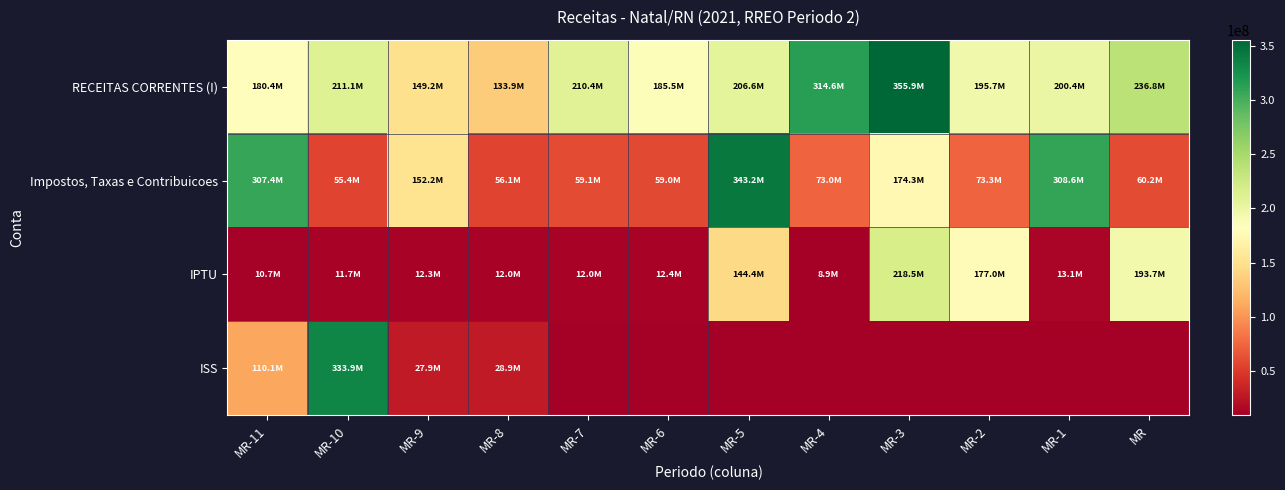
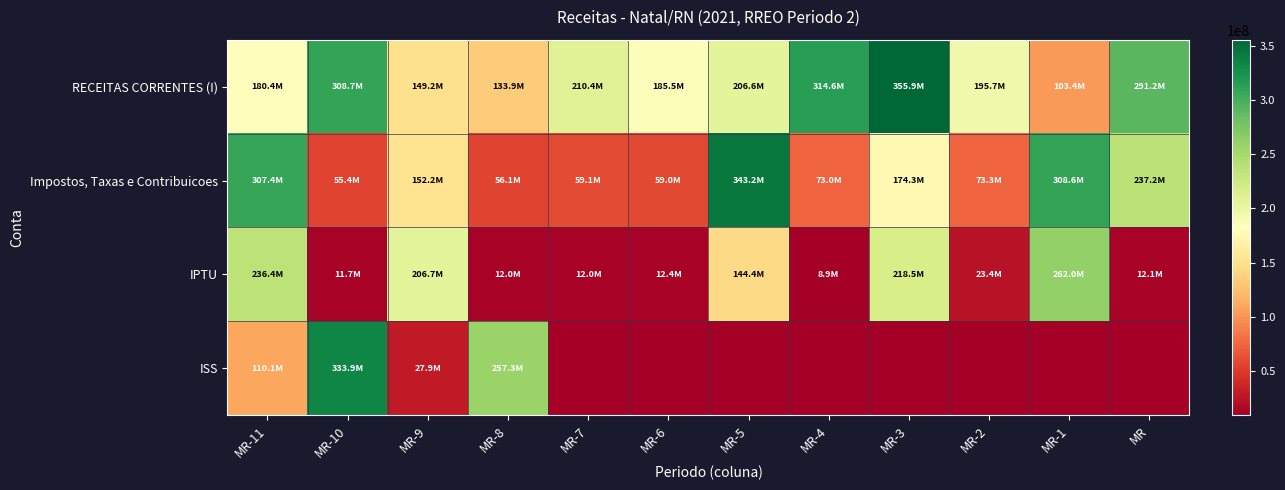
  {
    "RECEITAS CORRENTES (I)": {
      "MR-11": "180.4M",
-     "MR-10": "211.1M",
+     "MR-10": "308.7M",
      "MR-9": "149.2M",
      "MR-8": "133.9M",
      "MR-7": "210.4M",
      "MR-6": "185.5M",
      "MR-5": "206.6M",
      "MR-4": "314.6M",
      "MR-3": "355.9M",
      "MR-2": "195.7M",
-     "MR-1": "200.4M",
-     "MR": "236.8M"
+     "MR-1": "103.4M",
+     "MR": "291.2M"
    },
    "Impostos, Taxas e Contribuicoes": {
      "MR-11": "307.4M",
      "MR-10": "55.4M",
      "MR-9": "152.2M",
      "MR-8": "56.1M",
      "MR-7": "59.1M",
      "MR-6": "59.0M",
      "MR-5": "343.2M",
      "MR-4": "73.0M",
      "MR-3": "174.3M",
      "MR-2": "73.3M",
      "MR-1": "308.6M",
-     "MR": "60.2M"
+     "MR": "237.2M"
    },
    "IPTU": {
-     "MR-11": "10.7M",
+     "MR-11": "236.4M",
      "MR-10": "11.7M",
-     "MR-9": "12.3M",
+     "MR-9": "206.7M",
      "MR-8": "12.0M",
      "MR-7": "12.0M",
      "MR-6": "12.4M",
      "MR-5": "144.4M",
      "MR-4": "8.9M",
      "MR-3": "218.5M",
-     "MR-2": "177.0M",
-     "MR-1": "13.1M",
-     "MR": "193.7M"
+     "MR-2": "23.4M",
+     "MR-1": "262.0M",
+     "MR": "12.1M"
    },
    "ISS": {
      "MR-11": "110.1M",
      "MR-10": "333.9M",
      "MR-9": "27.9M",
-     "MR-8": "28.9M"
+     "MR-8": "257.3M"
    }
  }
